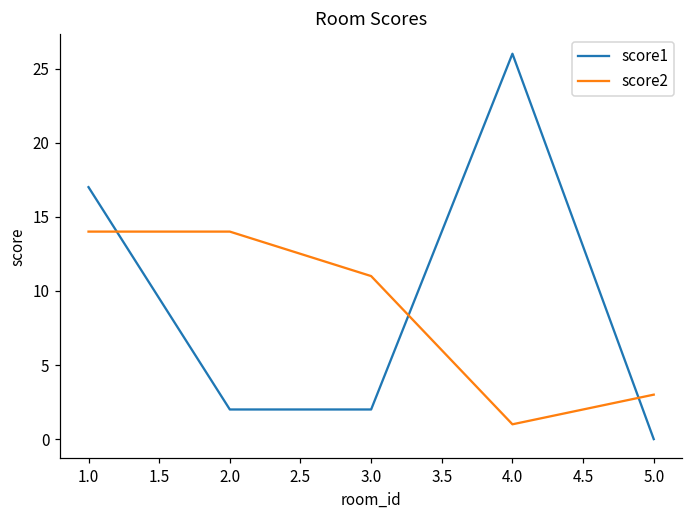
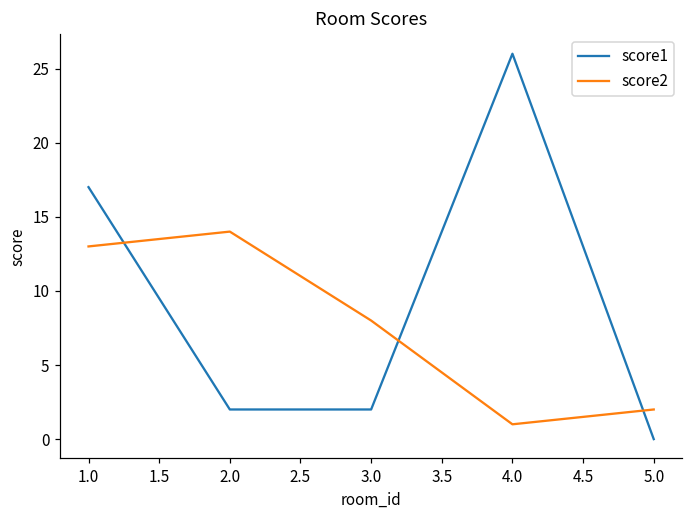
  {
    "score1": {
      "1.0": 17,
      "2.0": 2,
      "3.0": 2,
      "4.0": 26,
      "5.0": 0
    },
    "score2": {
-     "1.0": 14,
+     "1.0": 13,
      "2.0": 14,
-     "3.0": 11,
+     "3.0": 8,
      "4.0": 1,
-     "5.0": 3
+     "5.0": 2
    }
  }
